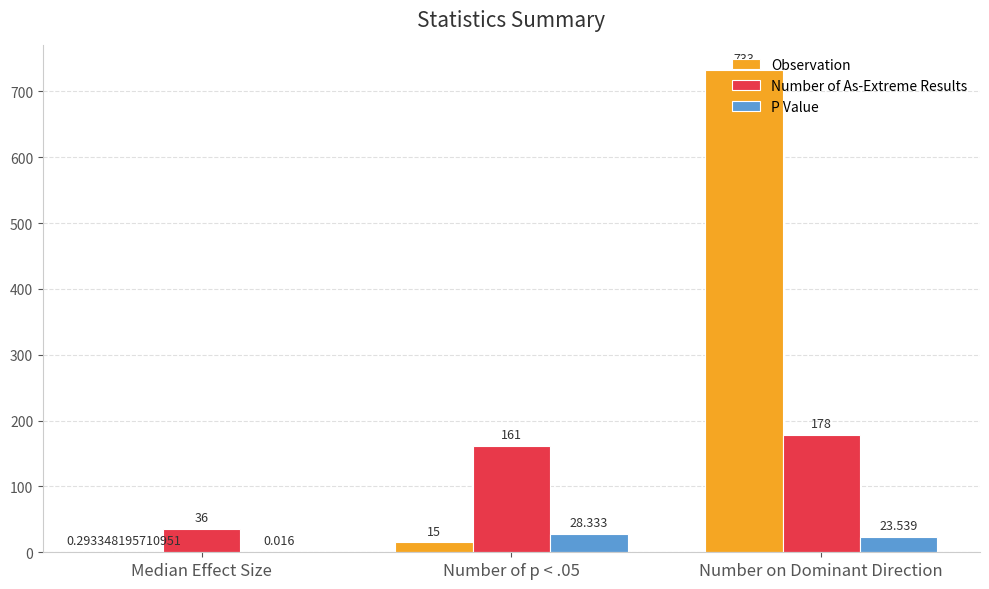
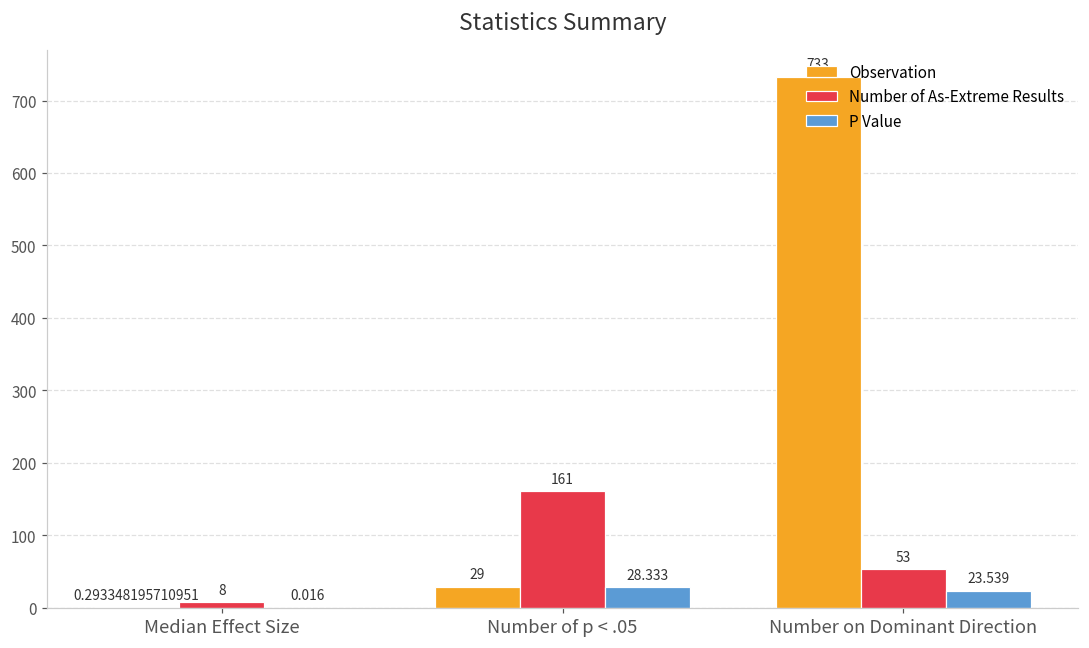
  {
    "Observation": {
      "Median Effect Size": 0.293348195710951,
-     "Number of p < .05": 15,
+     "Number of p < .05": 29,
      "Number on Dominant Direction": 733
    },
    "Number of As-Extreme Results": {
-     "Median Effect Size": 36,
+     "Median Effect Size": 8,
      "Number of p < .05": 161,
-     "Number on Dominant Direction": 178
+     "Number on Dominant Direction": 53
    },
    "P Value": {
      "Median Effect Size": 0.016,
      "Number of p < .05": 28.333,
      "Number on Dominant Direction": 23.539
    }
  }
